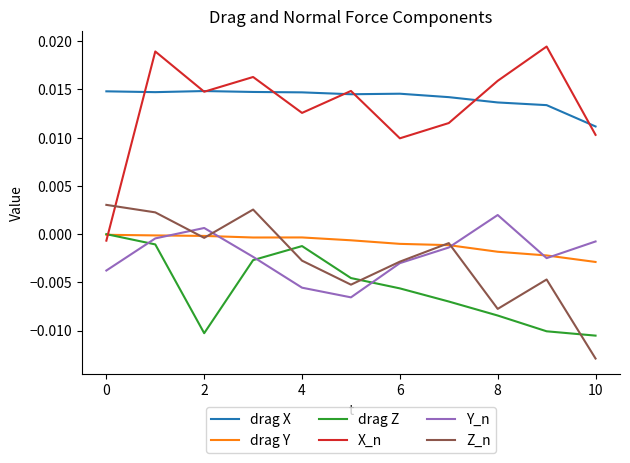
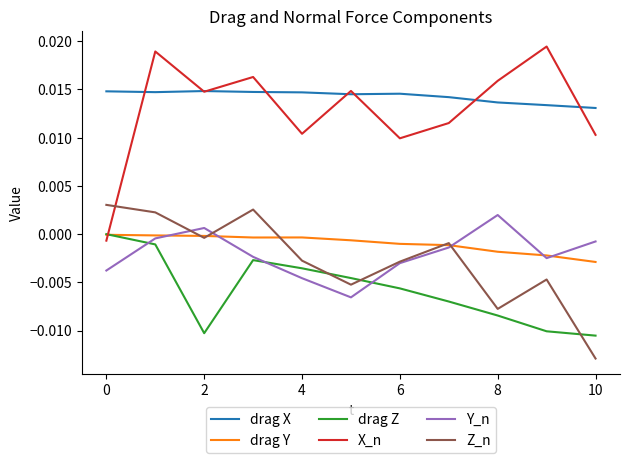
  {
    "drag X": {
      "0": 0.015,
      "4": 0.015,
      "6": 0.015,
      "8": 0.014,
-     "10": 0.011
+     "10": 0.013
    },
    "drag Y": {
      "4": 0.000,
      "6": -0.001,
      "8": -0.002,
      "10": -0.003
    },
    "drag Z": {
      "2": -0.010,
-     "4": -0.001,
+     "4": -0.004,
      "6": -0.006,
      "8": -0.008,
      "10": -0.011
    },
    "X_n": {
      "0": -0.001,
-     "4": 0.013,
+     "4": 0.010,
      "6": 0.010,
      "8": 0.016,
      "10": 0.010
    },
    "Y_n": {
      "0": -0.004,
      "2": 0.001,
-     "4": -0.006,
+     "4": -0.005,
      "8": 0.002,
      "10": -0.001
    },
    "Z_n": {
      "0": 0.003,
      "4": -0.003,
      "8": -0.008,
      "10": -0.013
    }
  }
